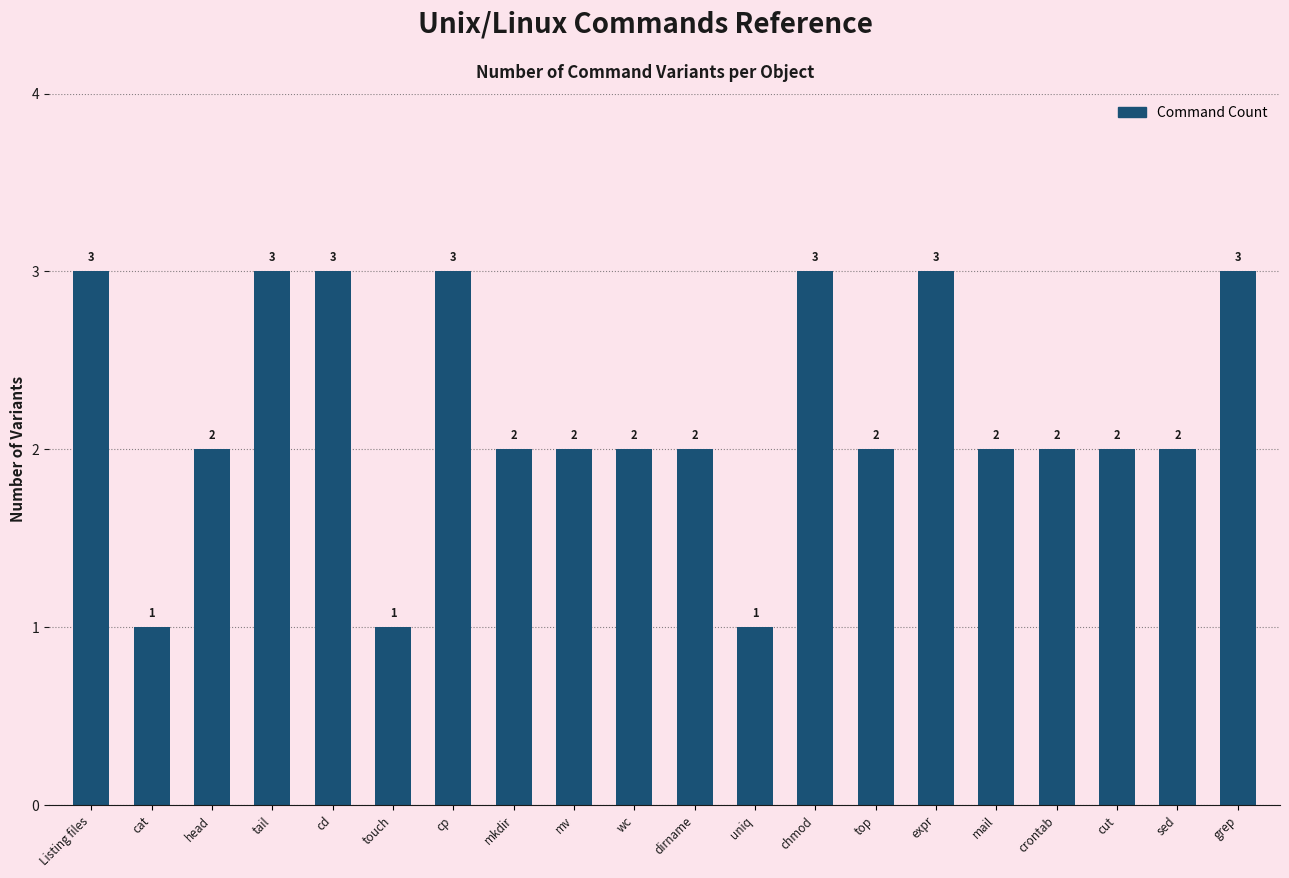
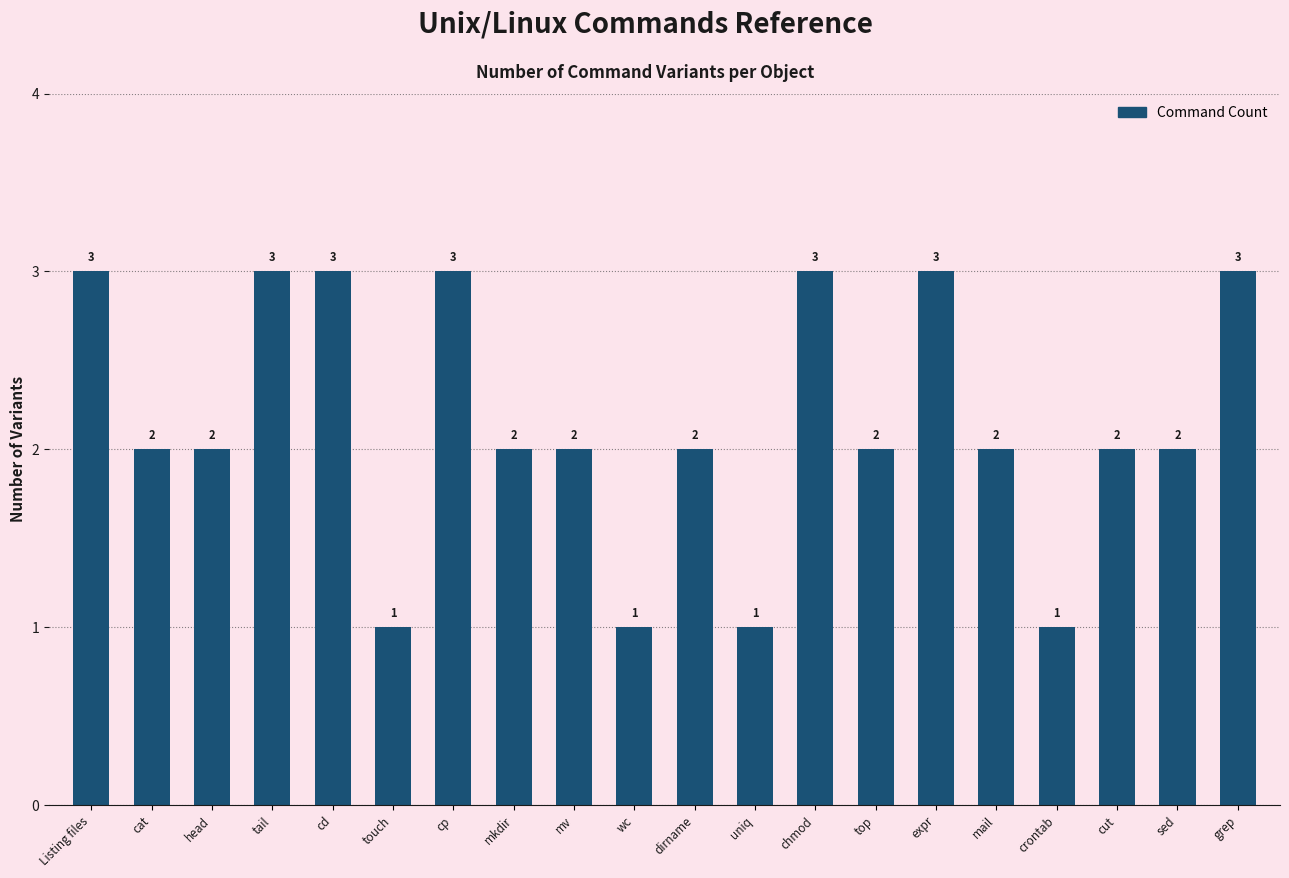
  {
    "Listing files": 3,
-   "cat": 1,
+   "cat": 2,
    "head": 2,
    "tail": 3,
    "cd": 3,
    "touch": 1,
    "cp": 3,
    "mkdir": 2,
    "mv": 2,
-   "wc": 2,
+   "wc": 1,
    "dirname": 2,
    "uniq": 1,
    "chmod": 3,
    "top": 2,
    "expr": 3,
    "mail": 2,
-   "crontab": 2,
+   "crontab": 1,
    "cut": 2,
    "sed": 2,
    "grep": 3
  }
